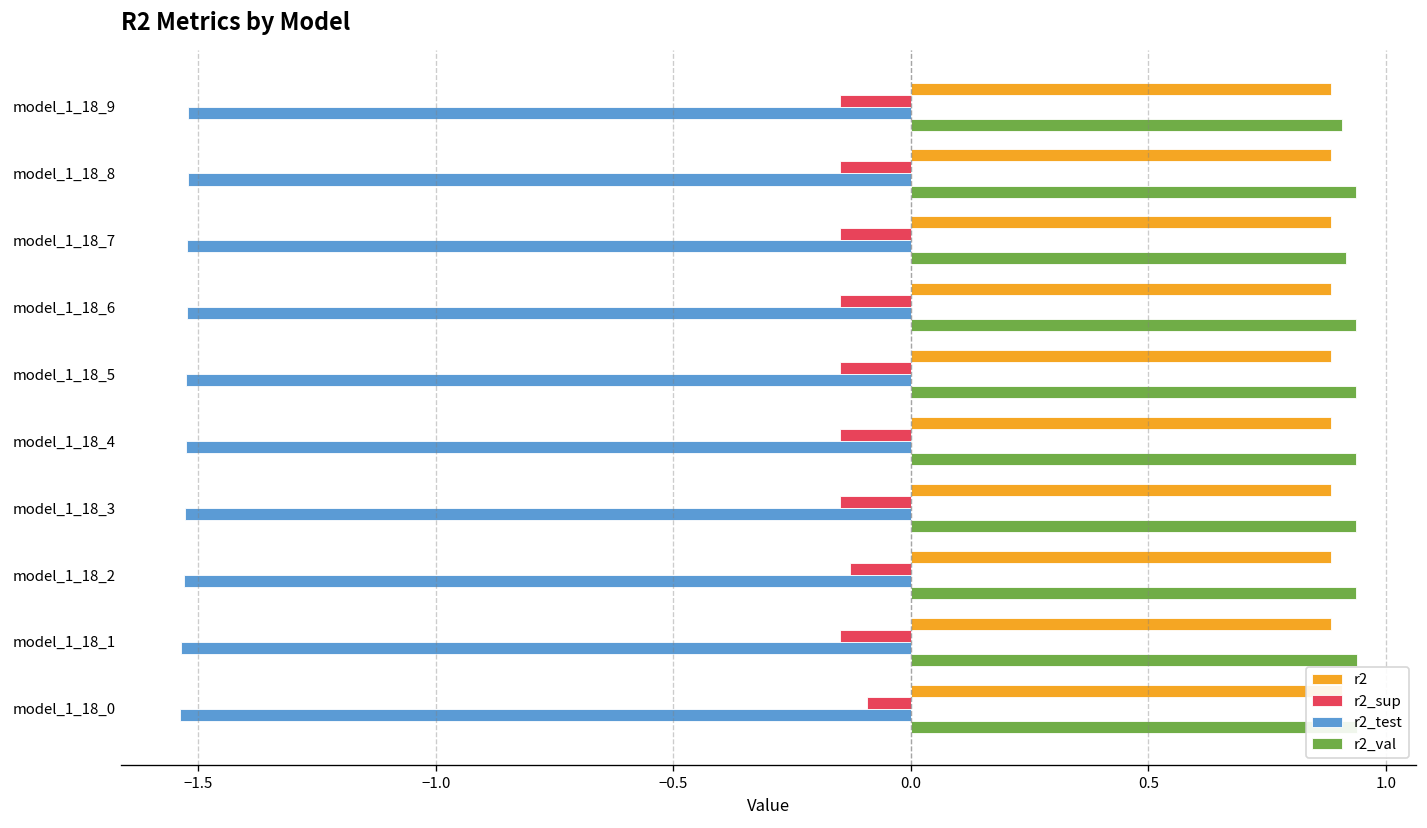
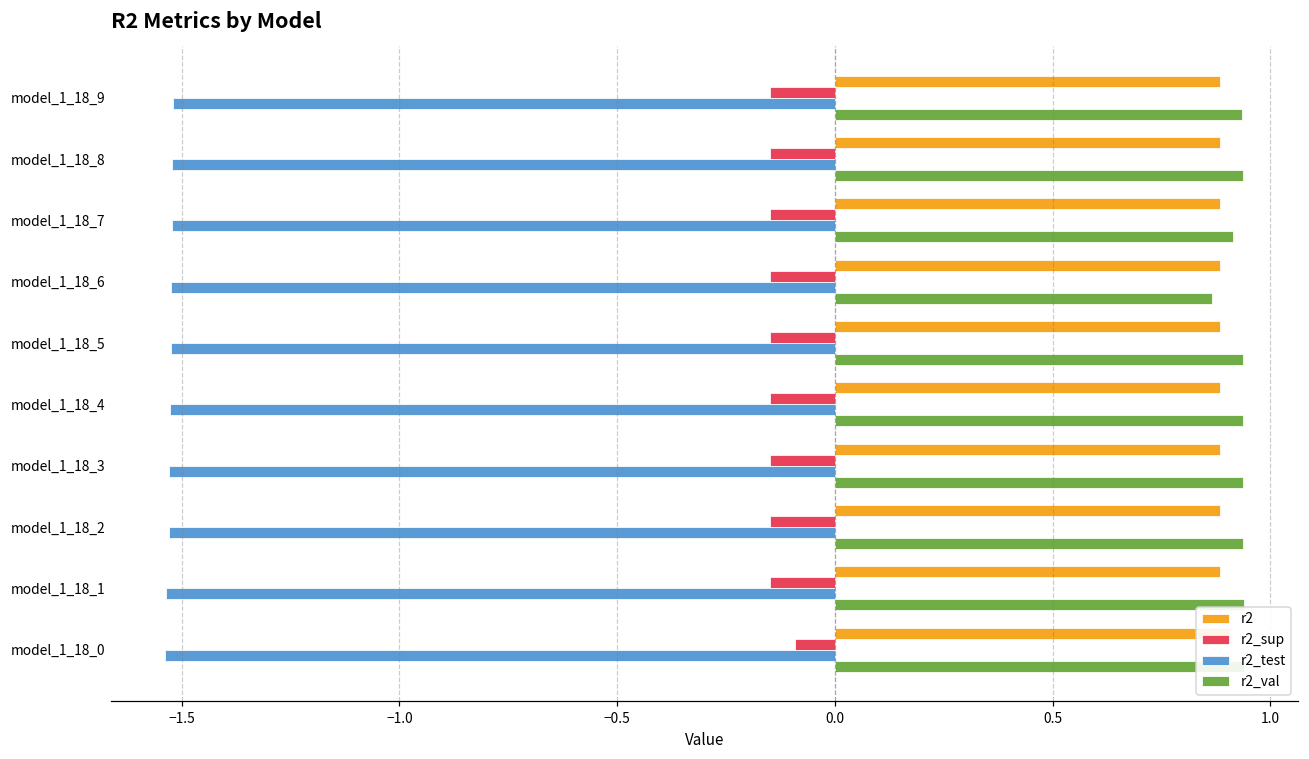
  {
    "r2": {
      "model_1_18_9": 0.88,
      "model_1_18_8": 0.88,
      "model_1_18_7": 0.88,
      "model_1_18_6": 0.88,
      "model_1_18_5": 0.88,
      "model_1_18_4": 0.88,
      "model_1_18_3": 0.88,
      "model_1_18_2": 0.88,
      "model_1_18_1": 0.88
    },
    "r2_sup": {
      "model_1_18_9": -0.15,
      "model_1_18_8": -0.15,
      "model_1_18_7": -0.15,
      "model_1_18_6": -0.15,
      "model_1_18_5": -0.15,
      "model_1_18_4": -0.15,
      "model_1_18_3": -0.15,
-     "model_1_18_2": -0.13,
+     "model_1_18_2": -0.15,
      "model_1_18_1": -0.15,
      "model_1_18_0": -0.09
    },
    "r2_test": {
      "model_1_18_9": -1.52,
      "model_1_18_8": -1.52,
      "model_1_18_7": -1.52,
      "model_1_18_6": -1.52,
      "model_1_18_5": -1.53,
      "model_1_18_4": -1.53,
      "model_1_18_3": -1.53,
      "model_1_18_2": -1.53,
      "model_1_18_1": -1.54,
      "model_1_18_0": -1.54
    },
    "r2_val": {
-     "model_1_18_9": 0.91,
+     "model_1_18_9": 0.94,
      "model_1_18_8": 0.94,
      "model_1_18_7": 0.92,
-     "model_1_18_6": 0.94,
+     "model_1_18_6": 0.87,
      "model_1_18_5": 0.94,
      "model_1_18_4": 0.94,
      "model_1_18_3": 0.94,
      "model_1_18_2": 0.94,
      "model_1_18_1": 0.94
    }
  }
